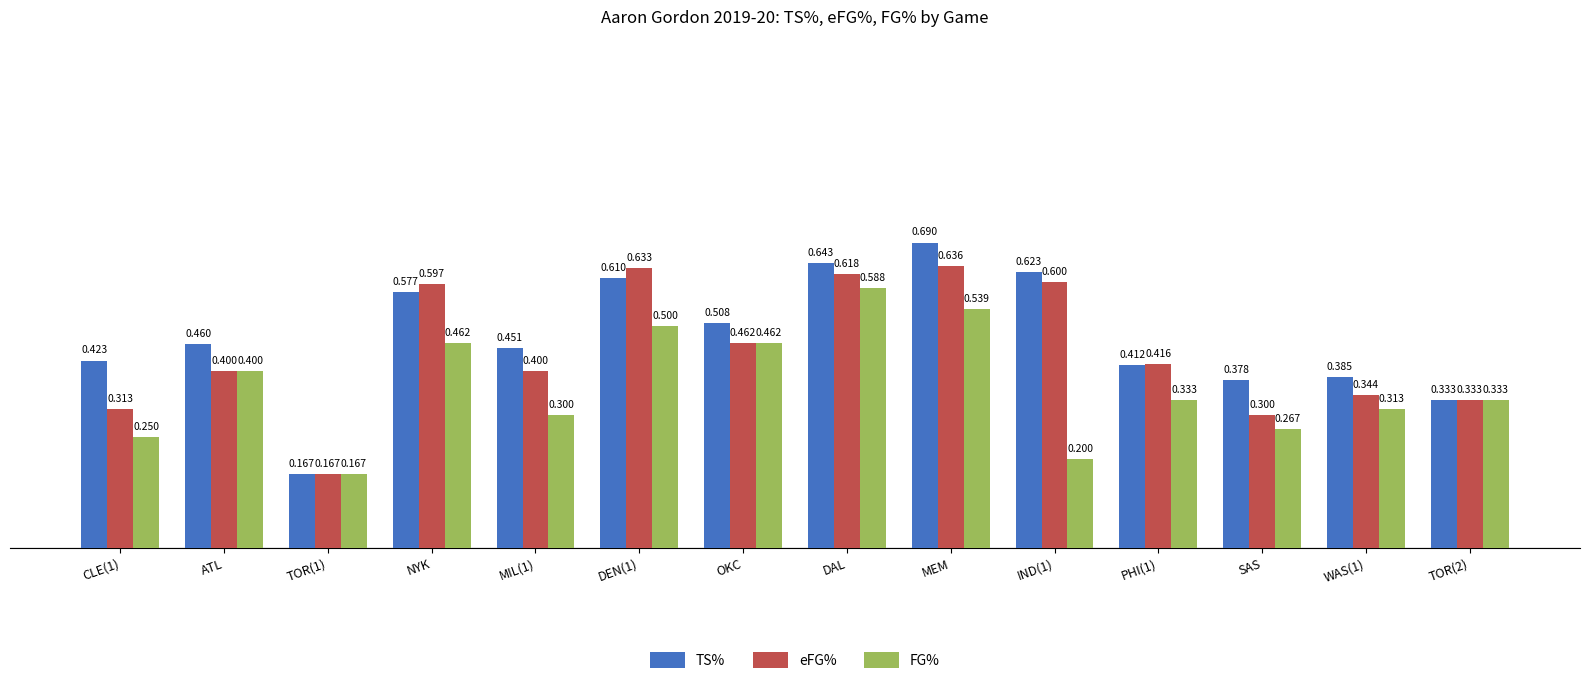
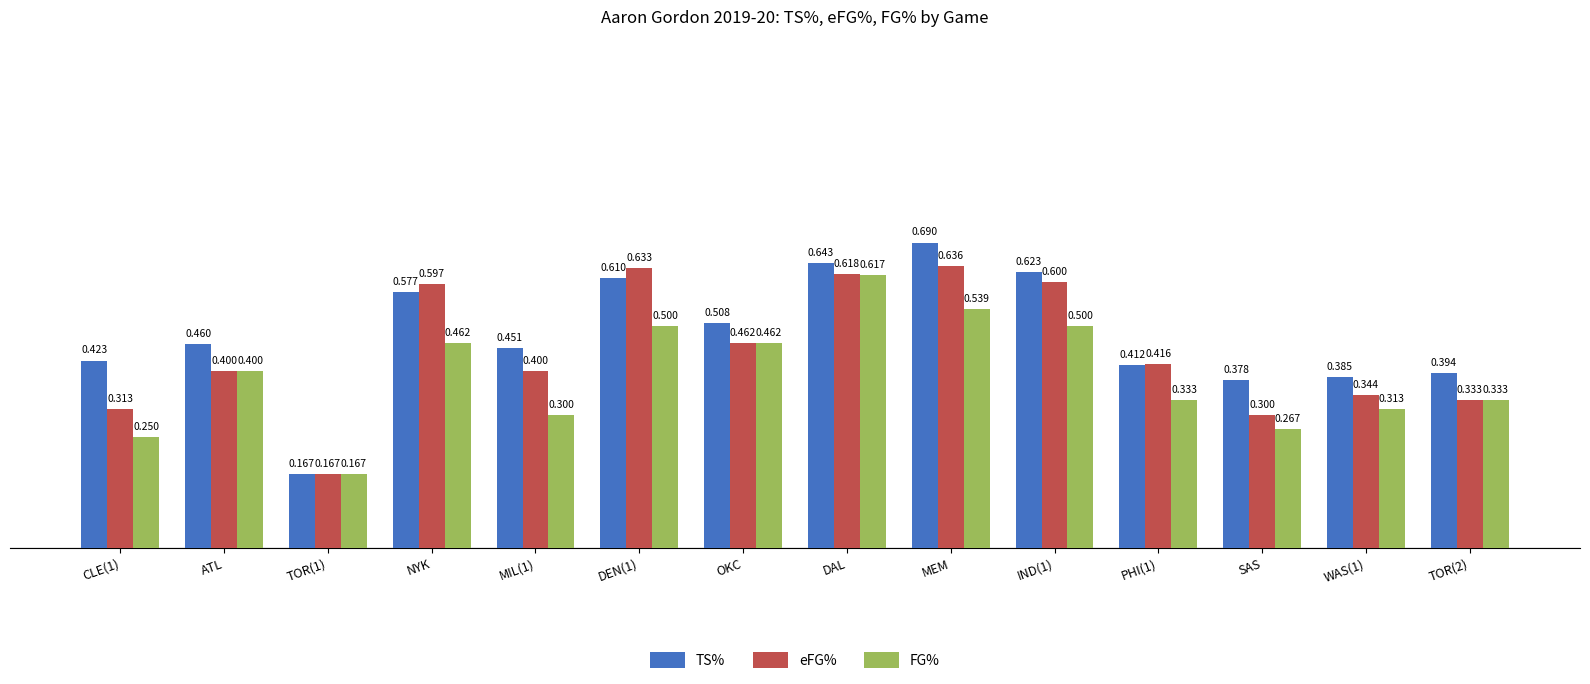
  {
    "TS%": {
      "CLE(1)": 0.423,
      "ATL": 0.460,
      "TOR(1)": 0.167,
      "NYK": 0.577,
      "MIL(1)": 0.451,
      "DEN(1)": 0.610,
      "OKC": 0.508,
      "DAL": 0.643,
      "MEM": 0.690,
      "IND(1)": 0.623,
      "PHI(1)": 0.412,
      "SAS": 0.378,
      "WAS(1)": 0.385,
-     "TOR(2)": 0.333
+     "TOR(2)": 0.394
    },
    "eFG%": {
      "CLE(1)": 0.313,
      "ATL": 0.400,
      "TOR(1)": 0.167,
      "NYK": 0.597,
      "MIL(1)": 0.400,
      "DEN(1)": 0.633,
      "OKC": 0.462,
      "DAL": 0.618,
      "MEM": 0.636,
      "IND(1)": 0.600,
      "PHI(1)": 0.416,
      "SAS": 0.300,
      "WAS(1)": 0.344,
      "TOR(2)": 0.333
    },
    "FG%": {
      "CLE(1)": 0.250,
      "ATL": 0.400,
      "TOR(1)": 0.167,
      "NYK": 0.462,
      "MIL(1)": 0.300,
      "DEN(1)": 0.500,
      "OKC": 0.462,
-     "DAL": 0.588,
+     "DAL": 0.617,
      "MEM": 0.539,
-     "IND(1)": 0.200,
+     "IND(1)": 0.500,
      "PHI(1)": 0.333,
      "SAS": 0.267,
      "WAS(1)": 0.313,
      "TOR(2)": 0.333
    }
  }
